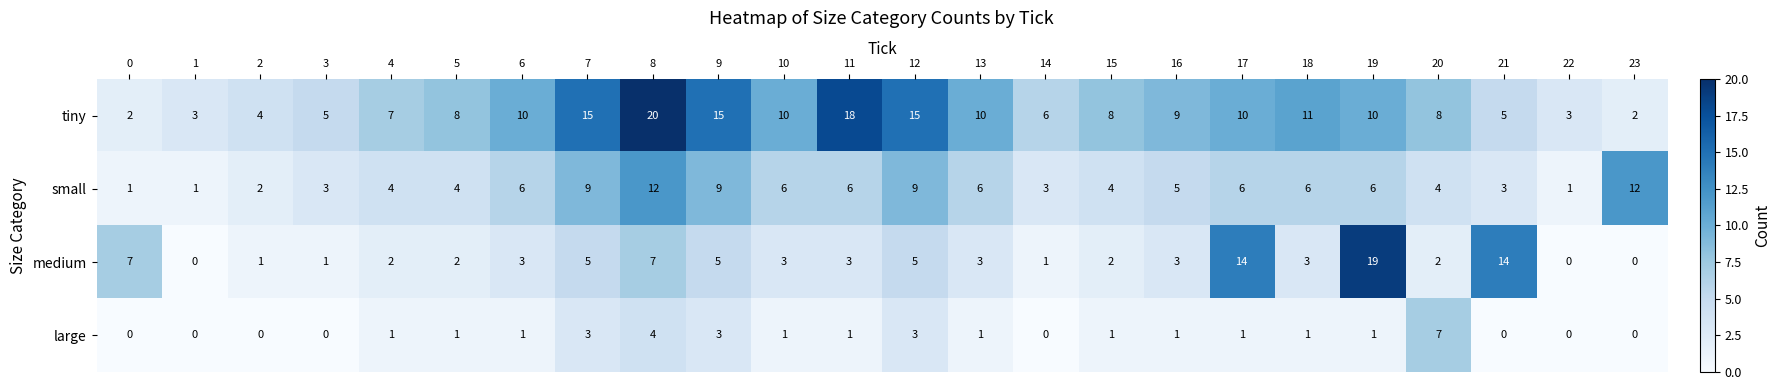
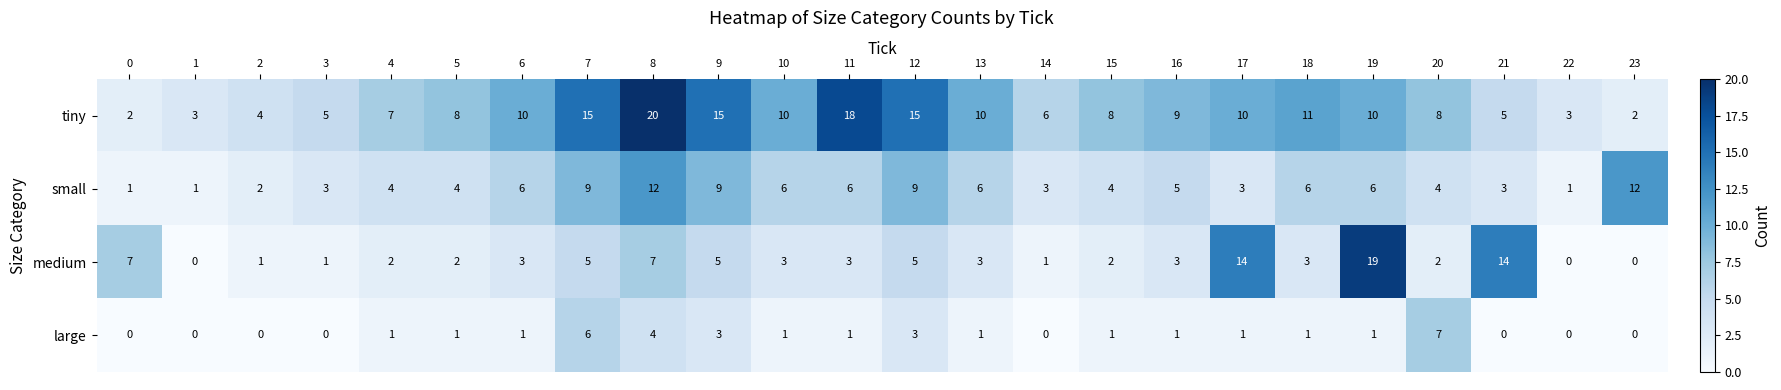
  {
    "tiny": {
      "0": 2,
      "1": 3,
      "2": 4,
      "3": 5,
      "4": 7,
      "5": 8,
      "6": 10,
      "7": 15,
      "8": 20,
      "9": 15,
      "10": 10,
      "11": 18,
      "12": 15,
      "13": 10,
      "14": 6,
      "15": 8,
      "16": 9,
      "17": 10,
      "18": 11,
      "19": 10,
      "20": 8,
      "21": 5,
      "22": 3,
      "23": 2
    },
    "small": {
      "0": 1,
      "1": 1,
      "2": 2,
      "3": 3,
      "4": 4,
      "5": 4,
      "6": 6,
      "7": 9,
      "8": 12,
      "9": 9,
      "10": 6,
      "11": 6,
      "12": 9,
      "13": 6,
      "14": 3,
      "15": 4,
      "16": 5,
-     "17": 6,
+     "17": 3,
      "18": 6,
      "19": 6,
      "20": 4,
      "21": 3,
      "22": 1,
      "23": 12
    },
    "medium": {
      "0": 7,
      "1": 0,
      "2": 1,
      "3": 1,
      "4": 2,
      "5": 2,
      "6": 3,
      "7": 5,
      "8": 7,
      "9": 5,
      "10": 3,
      "11": 3,
      "12": 5,
      "13": 3,
      "14": 1,
      "15": 2,
      "16": 3,
      "17": 14,
      "18": 3,
      "19": 19,
      "20": 2,
      "21": 14,
      "22": 0,
      "23": 0
    },
    "large": {
      "0": 0,
      "1": 0,
      "2": 0,
      "3": 0,
      "4": 1,
      "5": 1,
      "6": 1,
-     "7": 3,
+     "7": 6,
      "8": 4,
      "9": 3,
      "10": 1,
      "11": 1,
      "12": 3,
      "13": 1,
      "14": 0,
      "15": 1,
      "16": 1,
      "17": 1,
      "18": 1,
      "19": 1,
      "20": 7,
      "21": 0,
      "22": 0,
      "23": 0
    }
  }
